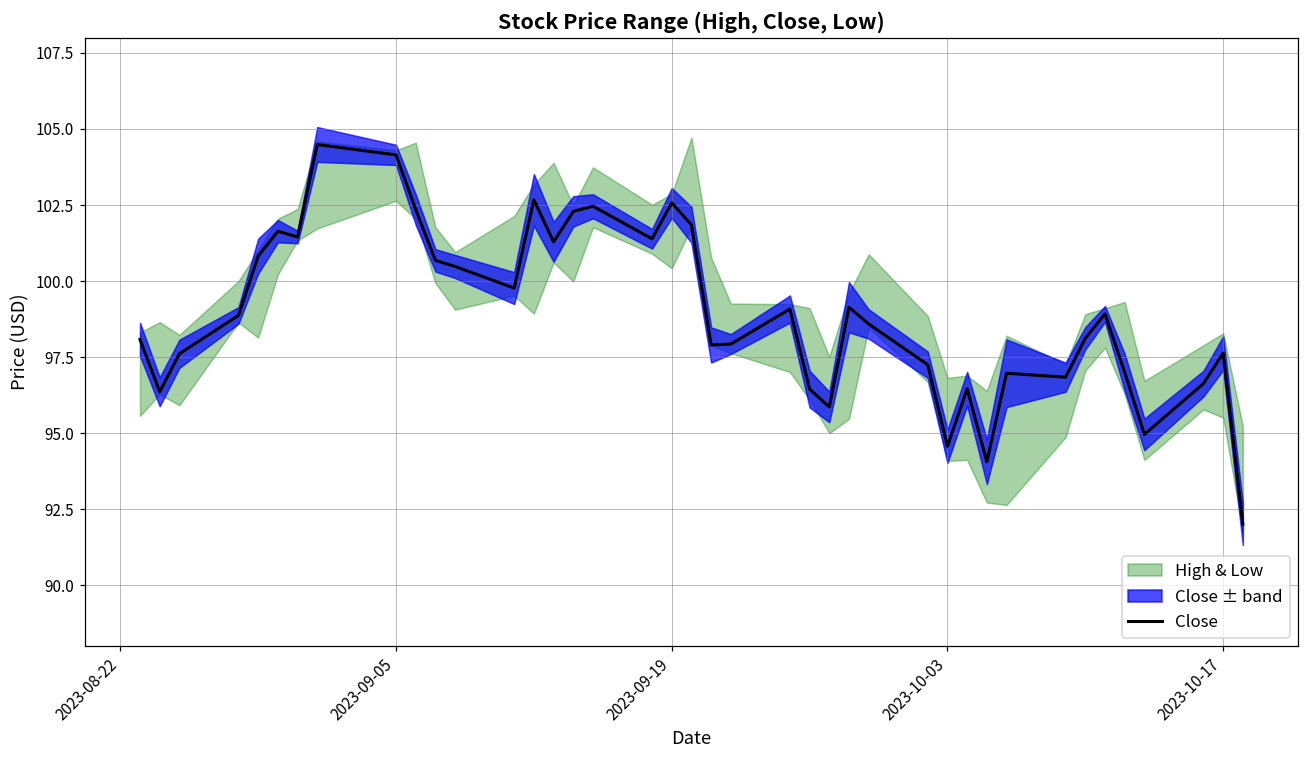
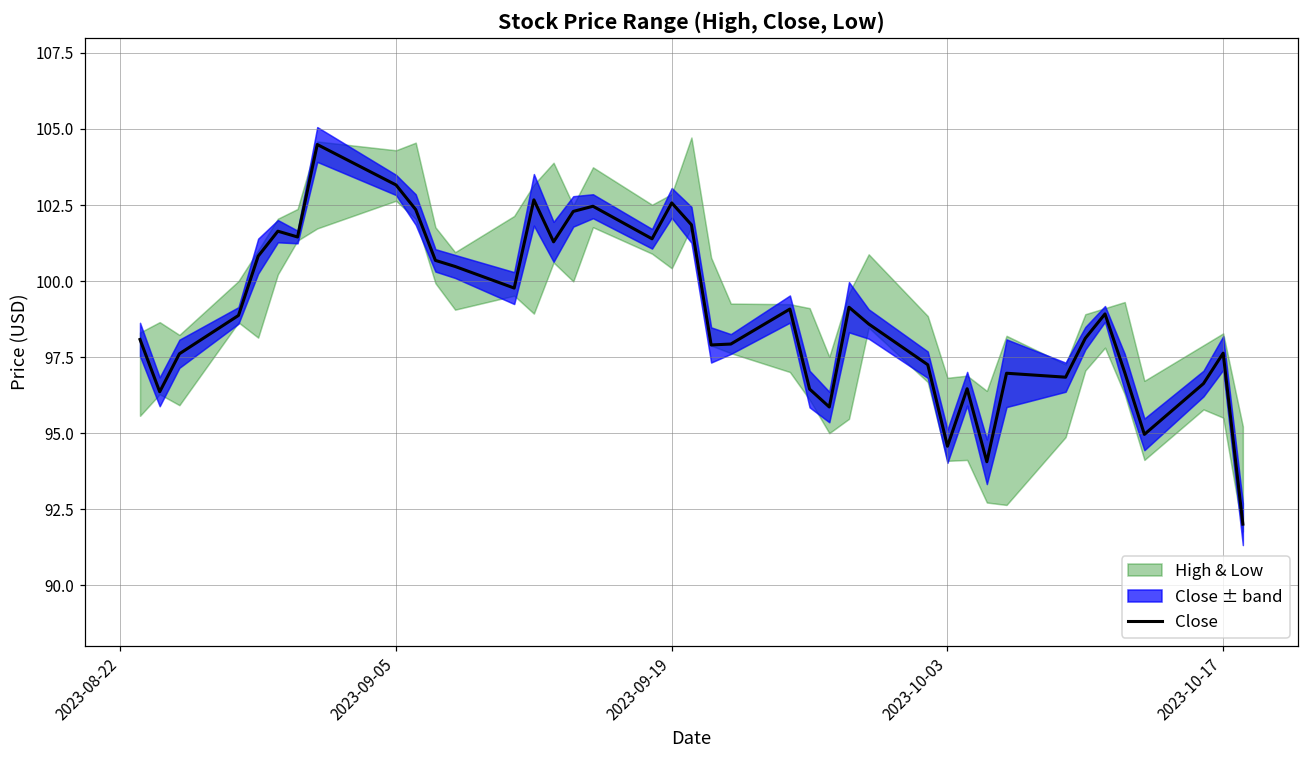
  {
    "Close": {
-     "2023-09-05": 104.1,
+     "2023-09-05": 103.2,
      "2023-09-19": 102.6,
      "2023-10-03": 94.6,
      "2023-10-17": 97.6
    }
  }
